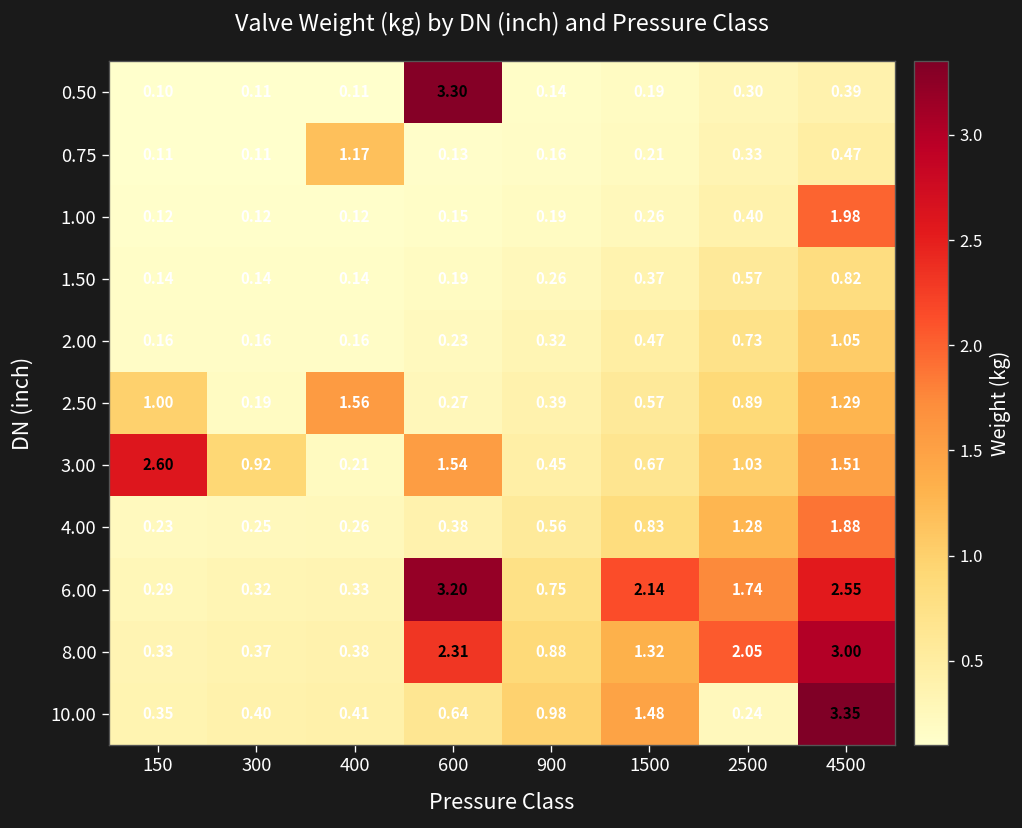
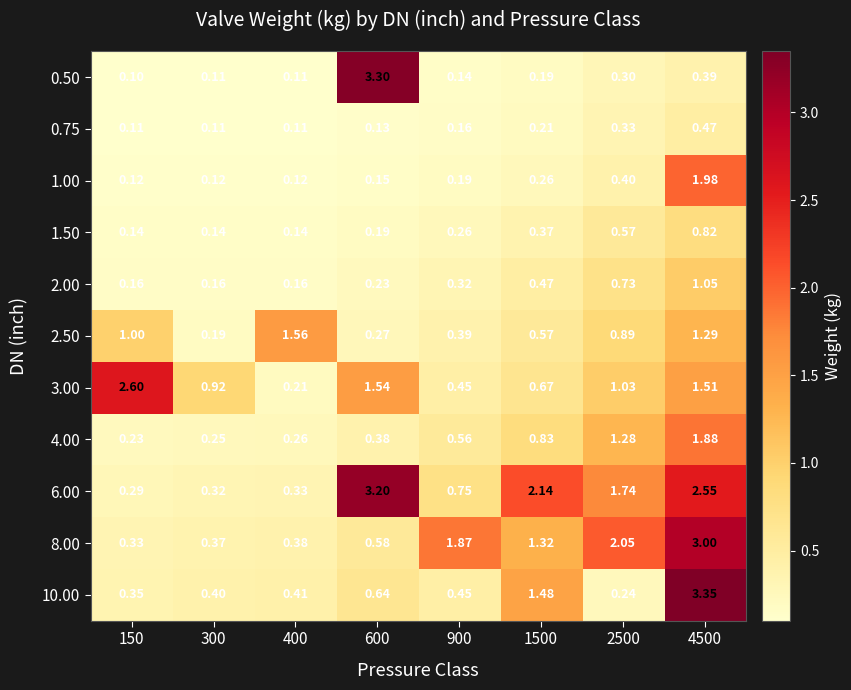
  {
    "0.50": {
      "150": 0.10,
      "300": 0.11,
      "400": 0.11,
      "600": 3.30,
      "900": 0.14,
      "1500": 0.19,
      "2500": 0.30,
      "4500": 0.39
    },
    "0.75": {
      "150": 0.11,
      "300": 0.11,
-     "400": 1.17,
+     "400": 0.11,
      "600": 0.13,
      "900": 0.16,
      "1500": 0.21,
      "2500": 0.33,
      "4500": 0.47
    },
    "1.00": {
      "150": 0.12,
      "300": 0.12,
      "400": 0.12,
      "600": 0.15,
      "900": 0.19,
      "1500": 0.26,
      "2500": 0.40,
      "4500": 1.98
    },
    "1.50": {
      "150": 0.14,
      "300": 0.14,
      "400": 0.14,
      "600": 0.19,
      "900": 0.26,
      "1500": 0.37,
      "2500": 0.57,
      "4500": 0.82
    },
    "2.00": {
      "150": 0.16,
      "300": 0.16,
      "400": 0.16,
      "600": 0.23,
      "900": 0.32,
      "1500": 0.47,
      "2500": 0.73,
      "4500": 1.05
    },
    "2.50": {
      "150": 1.00,
      "300": 0.19,
      "400": 1.56,
      "600": 0.27,
      "900": 0.39,
      "1500": 0.57,
      "2500": 0.89,
      "4500": 1.29
    },
    "3.00": {
      "150": 2.60,
      "300": 0.92,
      "400": 0.21,
      "600": 1.54,
      "900": 0.45,
      "1500": 0.67,
      "2500": 1.03,
      "4500": 1.51
    },
    "4.00": {
      "150": 0.23,
      "300": 0.25,
      "400": 0.26,
      "600": 0.38,
      "900": 0.56,
      "1500": 0.83,
      "2500": 1.28,
      "4500": 1.88
    },
    "6.00": {
      "150": 0.29,
      "300": 0.32,
      "400": 0.33,
      "600": 3.20,
      "900": 0.75,
      "1500": 2.14,
      "2500": 1.74,
      "4500": 2.55
    },
    "8.00": {
      "150": 0.33,
      "300": 0.37,
      "400": 0.38,
-     "600": 2.31,
-     "900": 0.88,
+     "600": 0.58,
+     "900": 1.87,
      "1500": 1.32,
      "2500": 2.05,
      "4500": 3.00
    },
    "10.00": {
      "150": 0.35,
      "300": 0.40,
      "400": 0.41,
      "600": 0.64,
-     "900": 0.98,
+     "900": 0.45,
      "1500": 1.48,
      "2500": 0.24,
      "4500": 3.35
    }
  }
